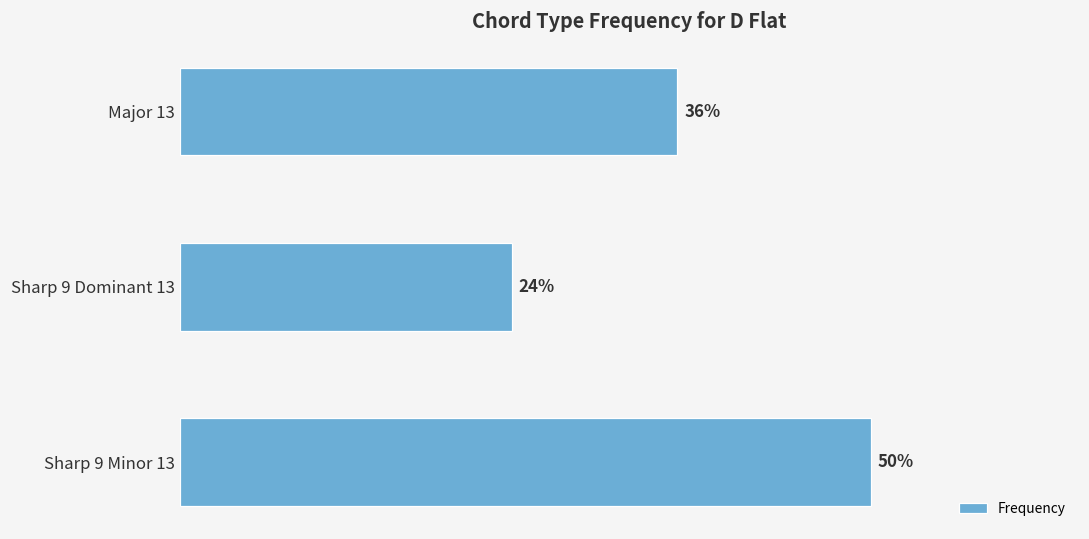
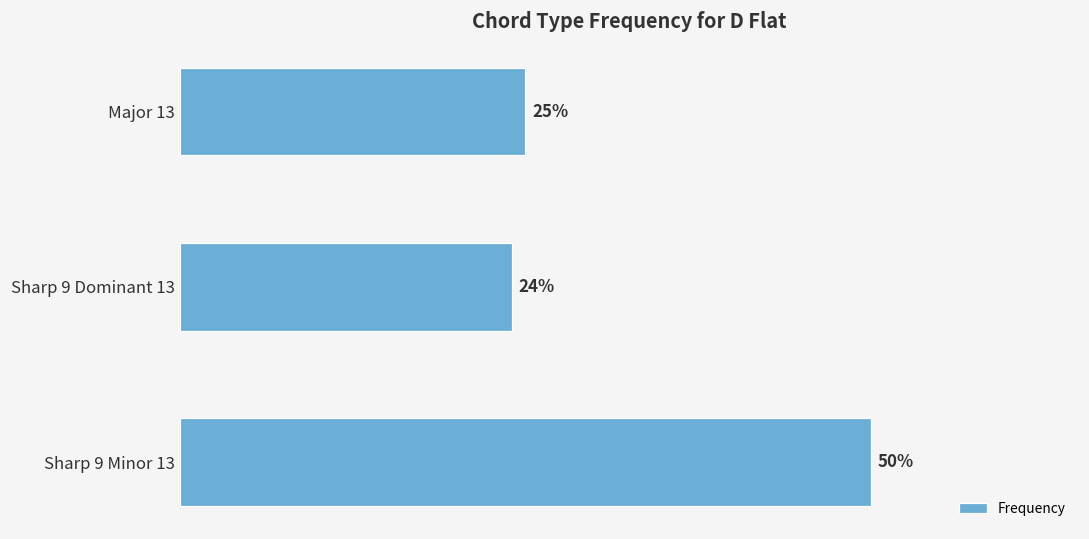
  {
-   "Major 13": "36%",
+   "Major 13": "25%",
    "Sharp 9 Dominant 13": "24%",
    "Sharp 9 Minor 13": "50%"
  }
